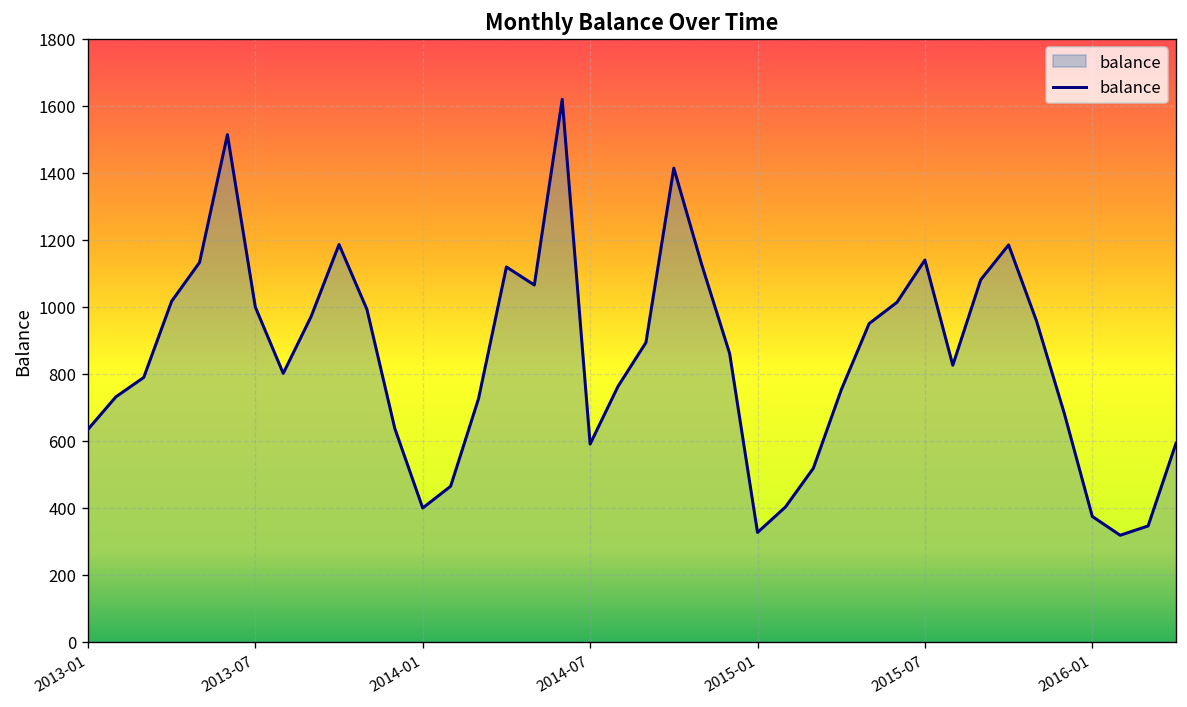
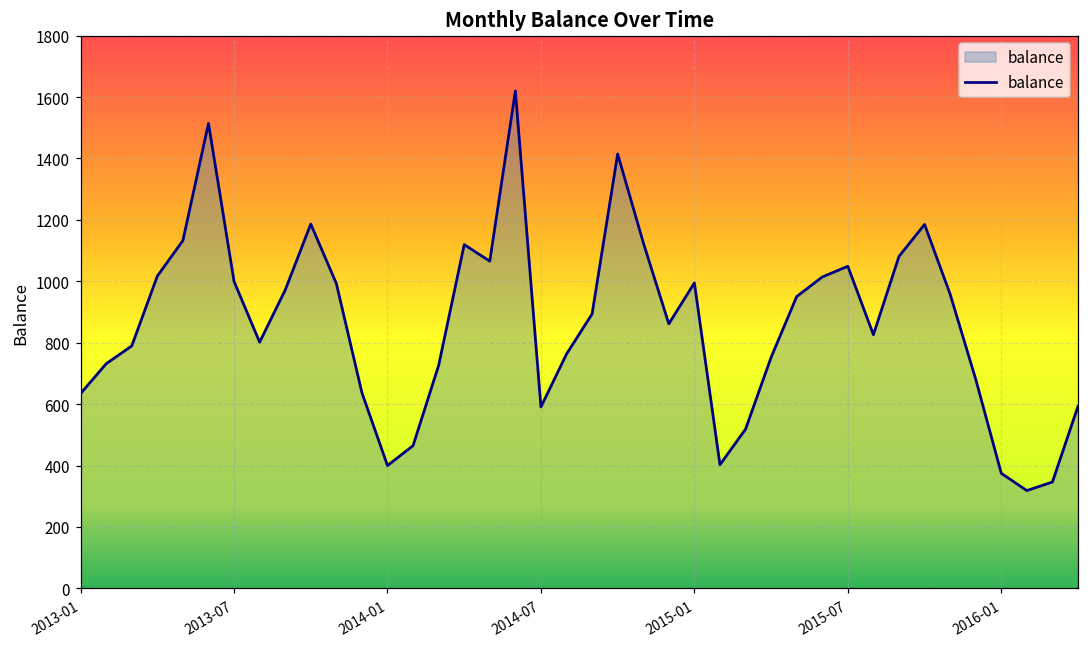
  {
    "2013-01": 630,
    "2013-07": 1000,
    "2014-01": 400,
    "2014-07": 590,
-   "2015-01": 330,
-   "2015-07": 1140,
+   "2015-01": 990,
+   "2015-07": 1050,
    "2016-01": 370
  }
